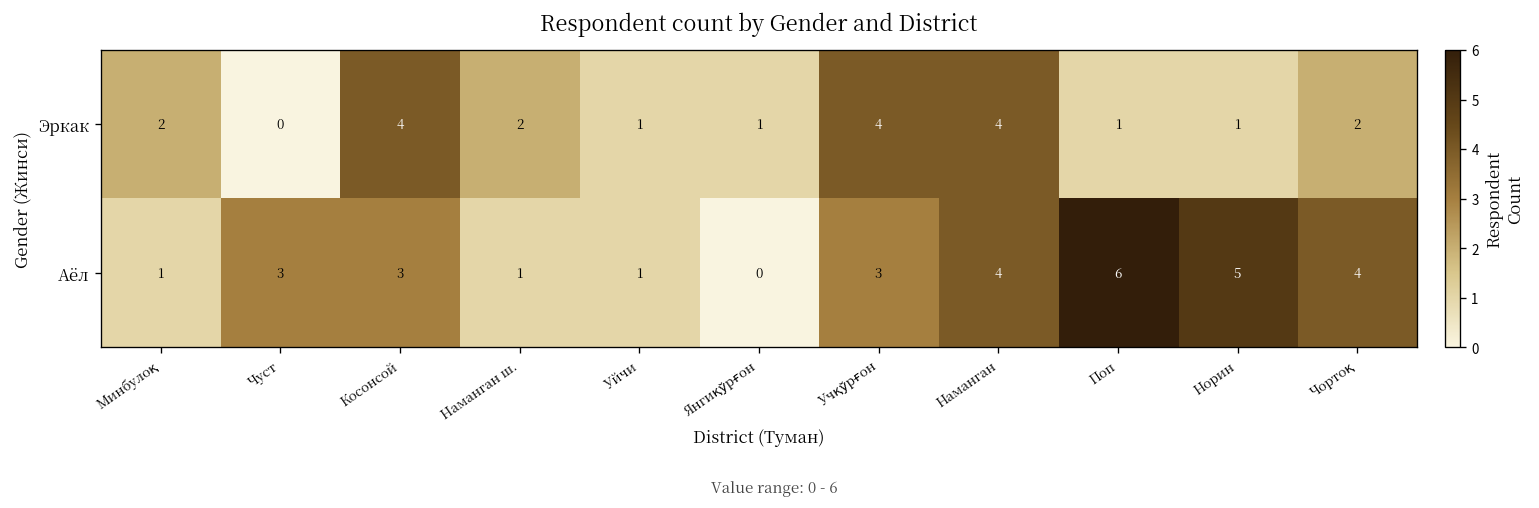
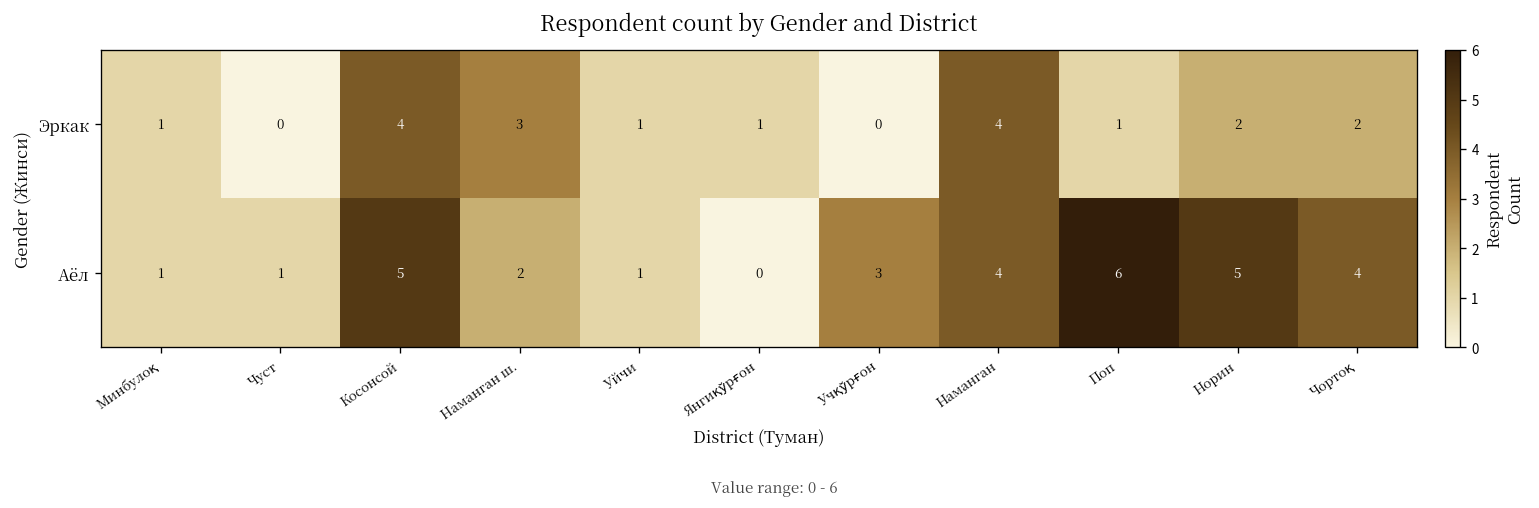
  {
    "Эркак": {
-     "Минбулоқ": 2,
+     "Минбулоқ": 1,
      "Чуст": 0,
      "Косонсой": 4,
-     "Наманган ш.": 2,
+     "Наманган ш.": 3,
      "Уйчи": 1,
      "Янгиқўрғон": 1,
-     "Учқўрғон": 4,
+     "Учқўрғон": 0,
      "Наманган": 4,
      "Поп": 1,
-     "Норин": 1,
+     "Норин": 2,
      "Чортоқ": 2
    },
    "Аёл": {
      "Минбулоқ": 1,
-     "Чуст": 3,
-     "Косонсой": 3,
-     "Наманган ш.": 1,
+     "Чуст": 1,
+     "Косонсой": 5,
+     "Наманган ш.": 2,
      "Уйчи": 1,
      "Янгиқўрғон": 0,
      "Учқўрғон": 3,
      "Наманган": 4,
      "Поп": 6,
      "Норин": 5,
      "Чортоқ": 4
    }
  }
